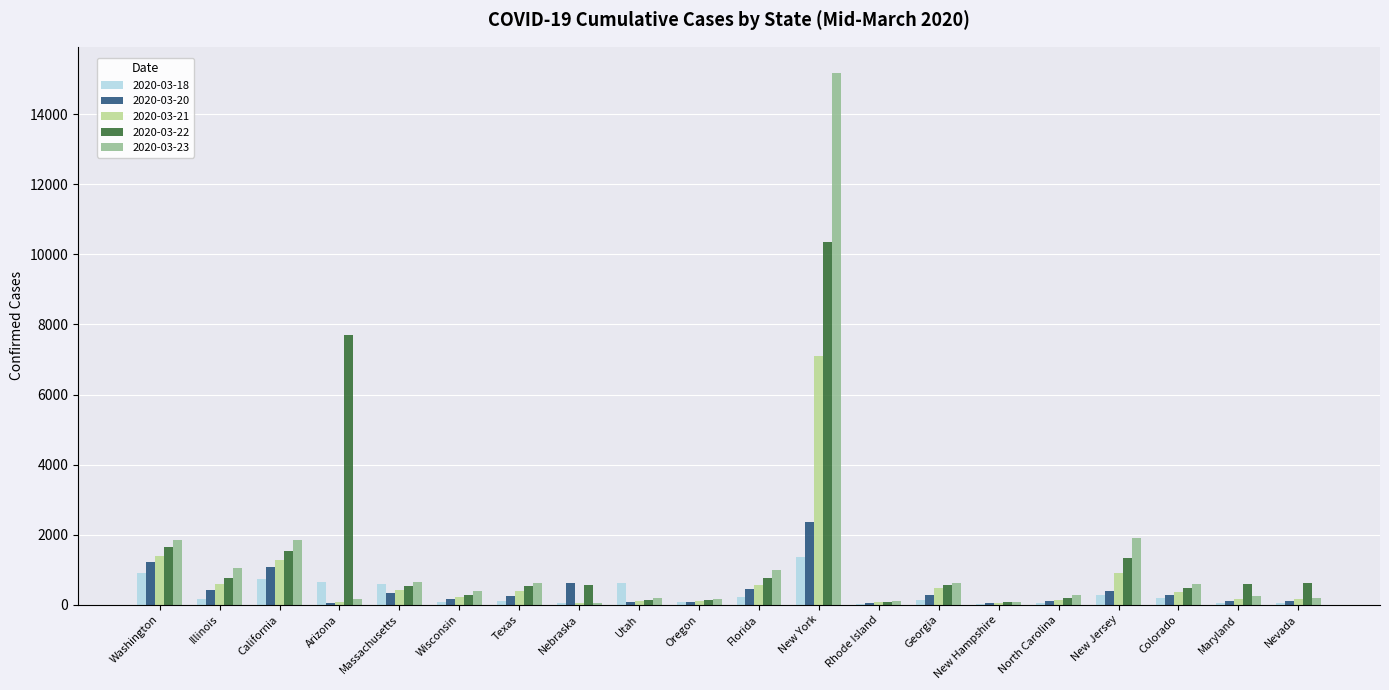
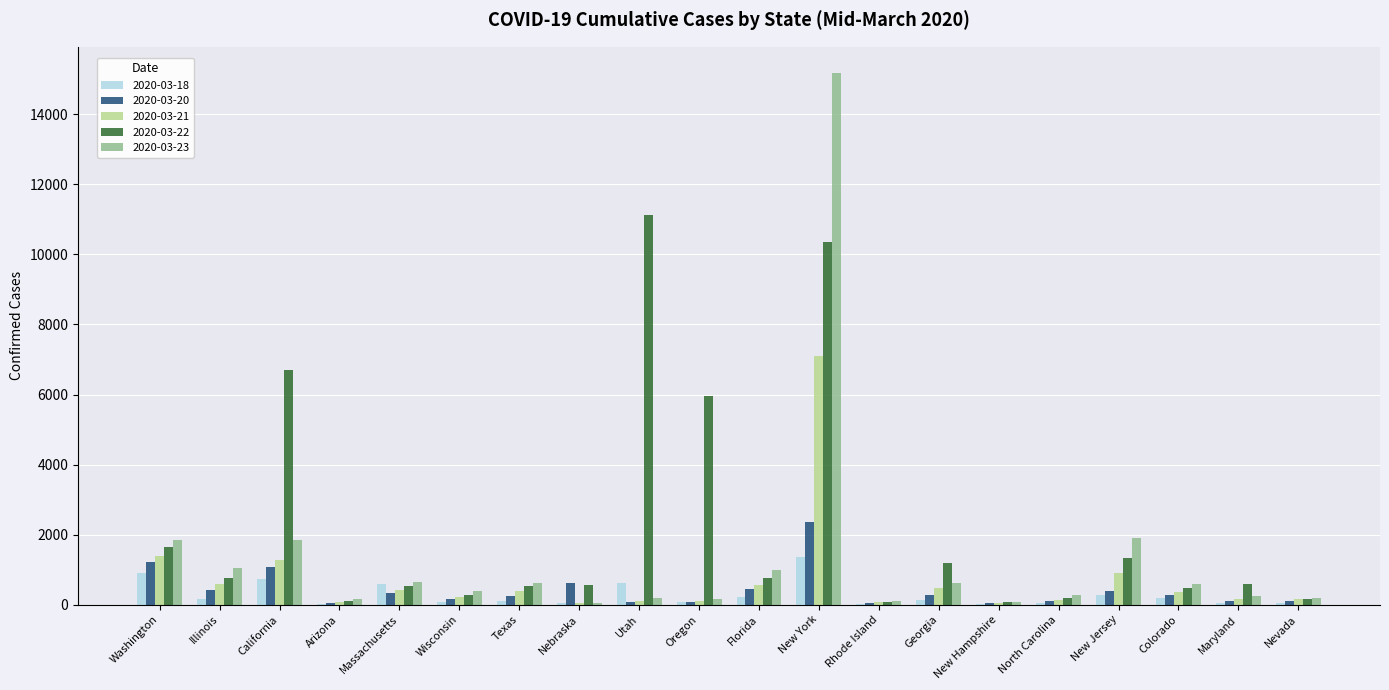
  {
    "2020-03-18": {
      "Washington": 900,
      "Illinois": 200,
      "California": 700,
-     "Arizona": 600,
+     "Arizona": 0,
      "Massachusetts": 600,
      "Wisconsin": 100,
      "Texas": 100,
      "Utah": 600,
      "Florida": 200,
      "New York": 1400,
      "Georgia": 100,
      "New Jersey": 300,
      "Colorado": 200
    },
    "2020-03-20": {
      "Washington": 1200,
      "Illinois": 400,
      "California": 1100,
      "Massachusetts": 300,
      "Wisconsin": 200,
      "Texas": 200,
      "Nebraska": 600,
      "Utah": 100,
      "Oregon": 100,
      "Florida": 400,
      "New York": 2400,
      "Georgia": 300,
      "North Carolina": 100,
      "New Jersey": 400,
      "Colorado": 300,
      "Maryland": 100,
      "Nevada": 100
    },
    "2020-03-22": {
      "Washington": 1700,
      "Illinois": 800,
-     "California": 1500,
-     "Arizona": 7700,
+     "California": 6700,
+     "Arizona": 100,
      "Massachusetts": 500,
      "Wisconsin": 300,
      "Texas": 500,
      "Nebraska": 600,
-     "Utah": 100,
-     "Oregon": 100,
+     "Utah": 11100,
+     "Oregon": 6000,
      "Florida": 800,
      "New York": 10400,
      "Rhode Island": 100,
-     "Georgia": 600,
+     "Georgia": 1200,
      "North Carolina": 200,
      "New Jersey": 1300,
      "Colorado": 500,
      "Maryland": 600,
-     "Nevada": 600
+     "Nevada": 200
    }
  }
